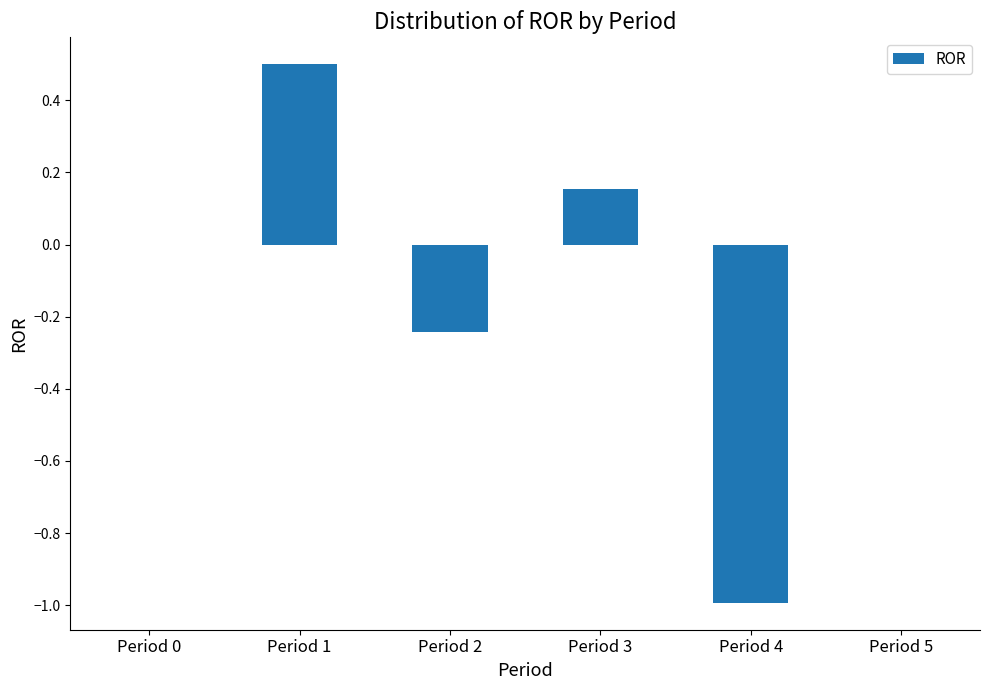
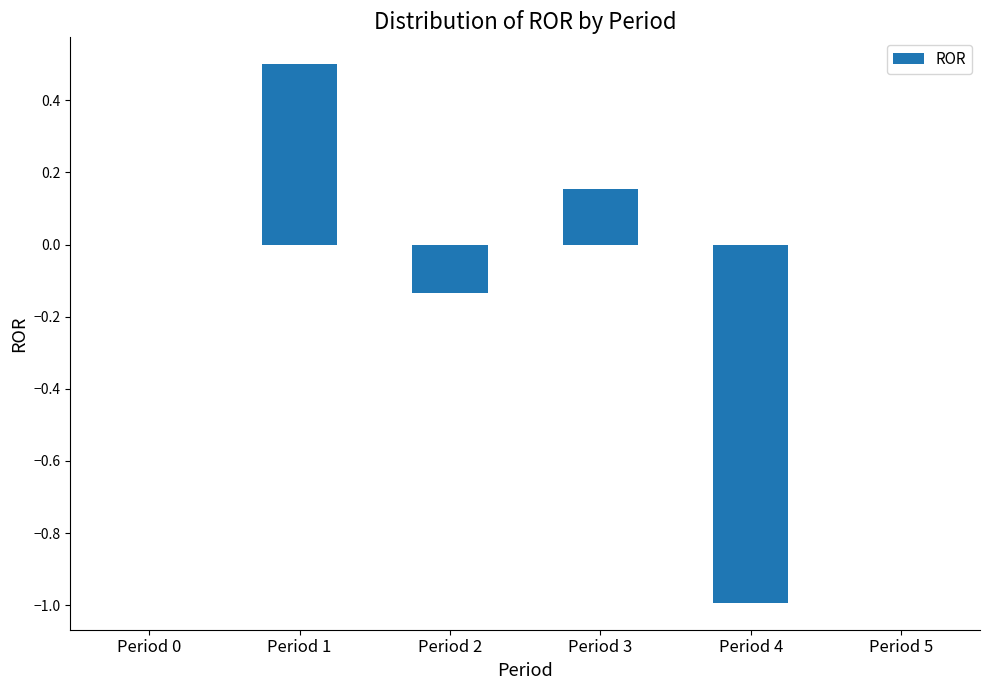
  {
    "Period 0": 0.00,
    "Period 1": 0.50,
-   "Period 2": -0.24,
+   "Period 2": -0.13,
    "Period 3": 0.15,
    "Period 4": -0.99,
    "Period 5": 0.00
  }
